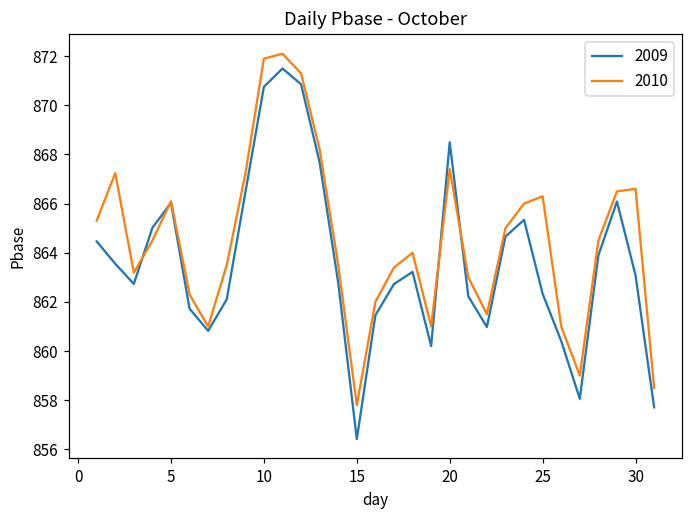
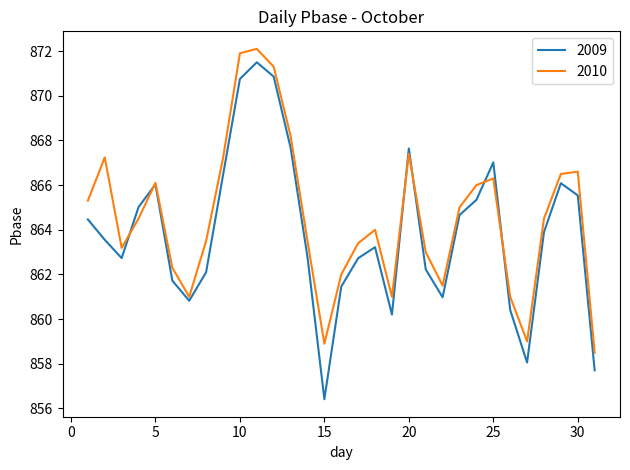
  {
    "2009": {
      "10": 870.8,
      "15": 856.4,
-     "20": 868.5,
-     "25": 862.3,
-     "30": 863.1
+     "20": 867.6,
+     "25": 867.0,
+     "30": 865.5
    },
    "2010": {
      "10": 871.9,
-     "15": 857.8,
+     "15": 858.9,
      "20": 867.4,
      "25": 866.3,
      "30": 866.6
    }
  }
